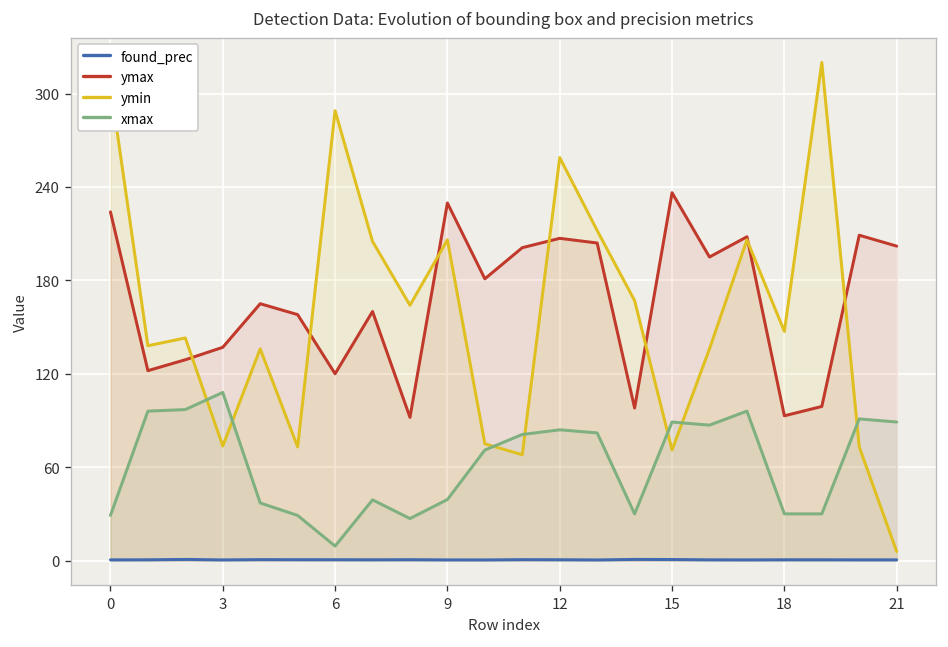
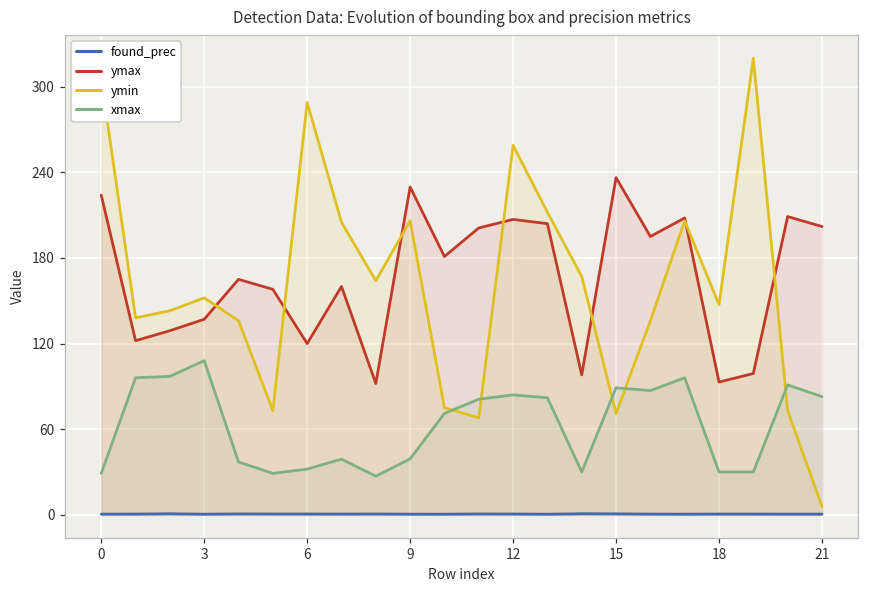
  {
    "found_prec": {
      "0": 0,
      "3": 0,
      "6": 1,
      "9": 0,
      "12": 1,
      "15": 1,
      "18": 1,
      "21": 0
    },
    "ymax": {
      "0": 224,
      "3": 137,
      "6": 120,
      "9": 230,
      "12": 207,
      "15": 236,
      "18": 93,
      "21": 202
    },
    "ymin": {
-     "3": 74,
+     "3": 152,
      "6": 289,
      "9": 206,
      "12": 259,
      "15": 71,
      "18": 147,
      "21": 6
    },
    "xmax": {
      "0": 29,
      "3": 108,
-     "6": 9,
+     "6": 32,
      "9": 39,
      "12": 84,
      "15": 89,
      "18": 30,
-     "21": 89
+     "21": 83
    }
  }
